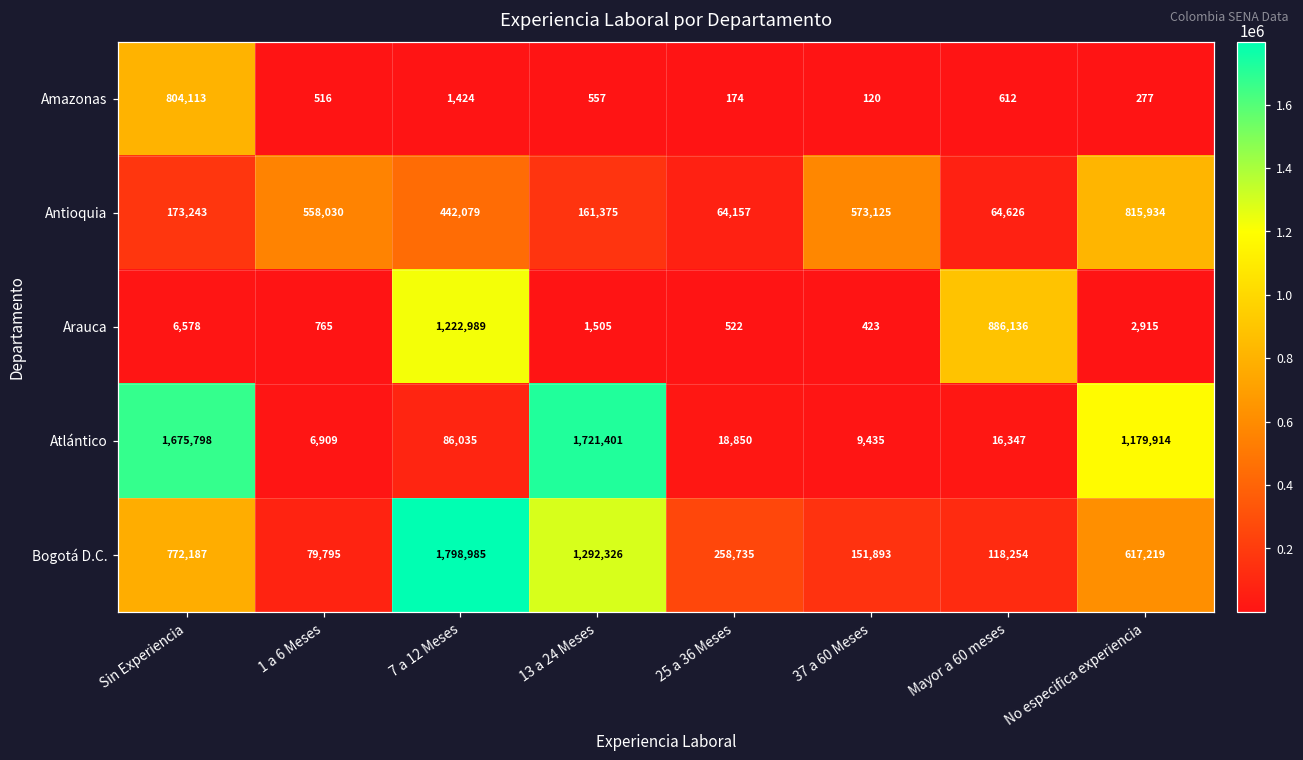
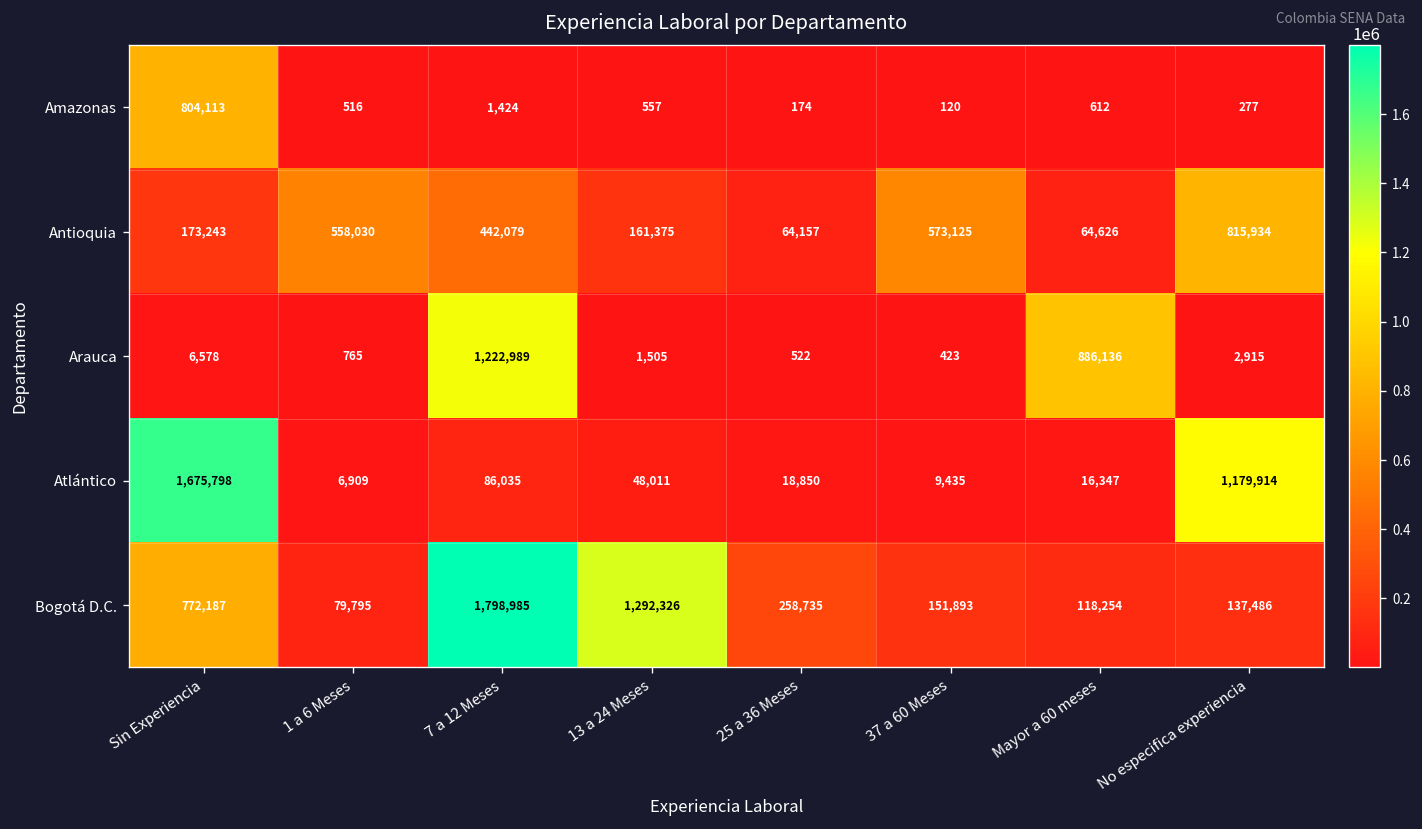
  {
    "Amazonas": {
      "Sin Experiencia": "804,113",
      "1 a 6 Meses": "516",
      "7 a 12 Meses": "1,424",
      "13 a 24 Meses": "557",
      "25 a 36 Meses": "174",
      "37 a 60 Meses": "120",
      "Mayor a 60 meses": "612",
      "No especifica experiencia": "277"
    },
    "Antioquia": {
      "Sin Experiencia": "173,243",
      "1 a 6 Meses": "558,030",
      "7 a 12 Meses": "442,079",
      "13 a 24 Meses": "161,375",
      "25 a 36 Meses": "64,157",
      "37 a 60 Meses": "573,125",
      "Mayor a 60 meses": "64,626",
      "No especifica experiencia": "815,934"
    },
    "Arauca": {
      "Sin Experiencia": "6,578",
      "1 a 6 Meses": "765",
      "7 a 12 Meses": "1,222,989",
      "13 a 24 Meses": "1,505",
      "25 a 36 Meses": "522",
      "37 a 60 Meses": "423",
      "Mayor a 60 meses": "886,136",
      "No especifica experiencia": "2,915"
    },
    "Atlántico": {
      "Sin Experiencia": "1,675,798",
      "1 a 6 Meses": "6,909",
      "7 a 12 Meses": "86,035",
-     "13 a 24 Meses": "1,721,401",
+     "13 a 24 Meses": "48,011",
      "25 a 36 Meses": "18,850",
      "37 a 60 Meses": "9,435",
      "Mayor a 60 meses": "16,347",
      "No especifica experiencia": "1,179,914"
    },
    "Bogotá D.C.": {
      "Sin Experiencia": "772,187",
      "1 a 6 Meses": "79,795",
      "7 a 12 Meses": "1,798,985",
      "13 a 24 Meses": "1,292,326",
      "25 a 36 Meses": "258,735",
      "37 a 60 Meses": "151,893",
      "Mayor a 60 meses": "118,254",
-     "No especifica experiencia": "617,219"
+     "No especifica experiencia": "137,486"
    }
  }
